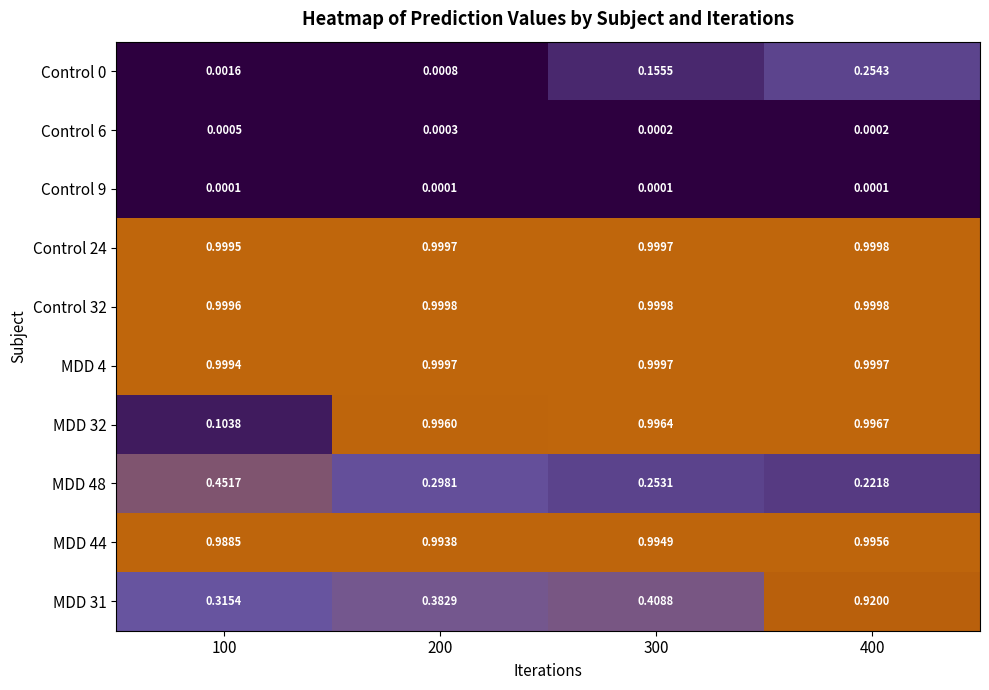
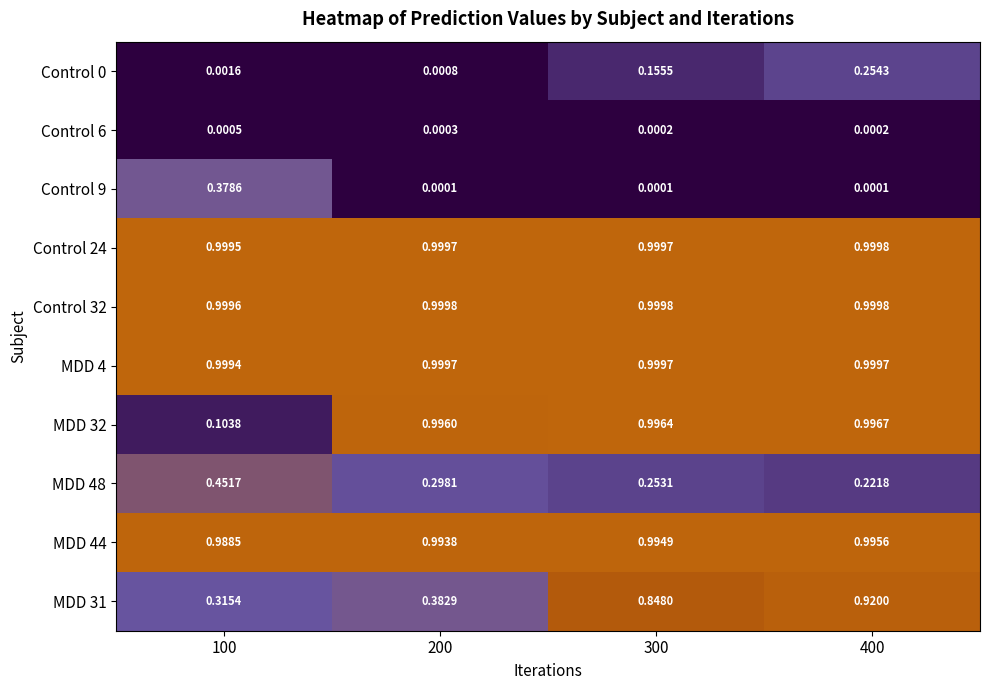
  {
    "Control 0": {
      "100": 0.0016,
      "200": 0.0008,
      "300": 0.1555,
      "400": 0.2543
    },
    "Control 6": {
      "100": 0.0005,
      "200": 0.0003,
      "300": 0.0002,
      "400": 0.0002
    },
    "Control 9": {
-     "100": 0.0001,
+     "100": 0.3786,
      "200": 0.0001,
      "300": 0.0001,
      "400": 0.0001
    },
    "Control 24": {
      "100": 0.9995,
      "200": 0.9997,
      "300": 0.9997,
      "400": 0.9998
    },
    "Control 32": {
      "100": 0.9996,
      "200": 0.9998,
      "300": 0.9998,
      "400": 0.9998
    },
    "MDD 4": {
      "100": 0.9994,
      "200": 0.9997,
      "300": 0.9997,
      "400": 0.9997
    },
    "MDD 32": {
      "100": 0.1038,
      "200": 0.9960,
      "300": 0.9964,
      "400": 0.9967
    },
    "MDD 48": {
      "100": 0.4517,
      "200": 0.2981,
      "300": 0.2531,
      "400": 0.2218
    },
    "MDD 44": {
      "100": 0.9885,
      "200": 0.9938,
      "300": 0.9949,
      "400": 0.9956
    },
    "MDD 31": {
      "100": 0.3154,
      "200": 0.3829,
-     "300": 0.4088,
+     "300": 0.8480,
      "400": 0.9200
    }
  }
